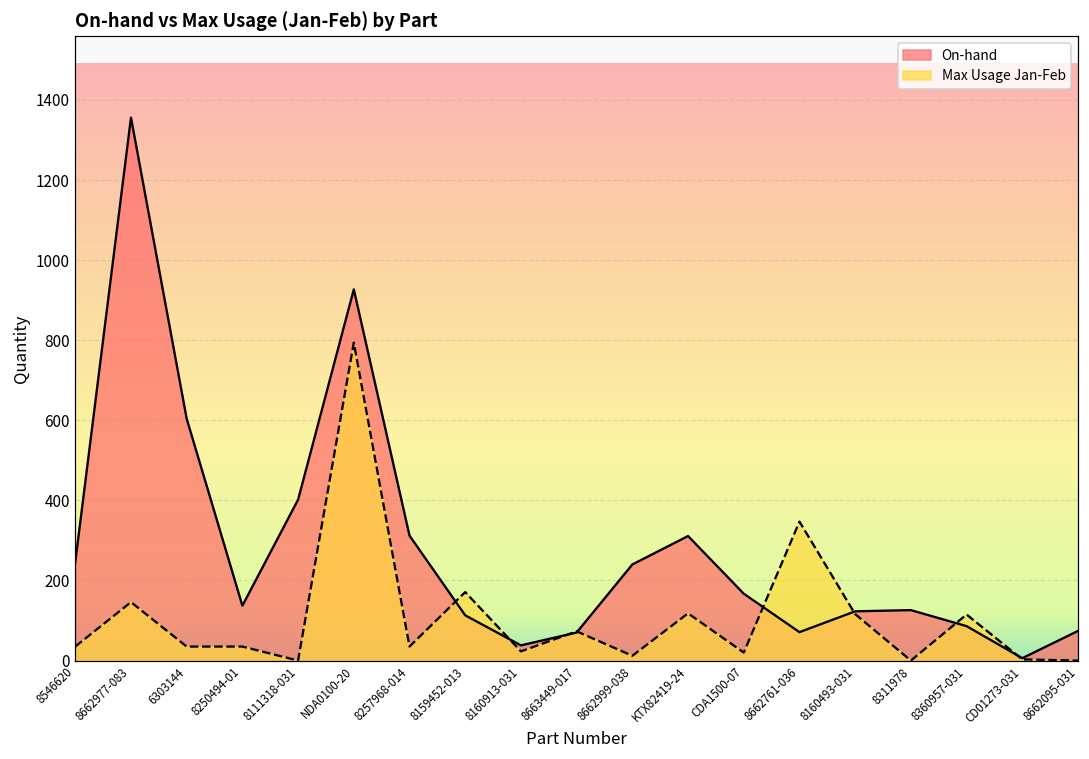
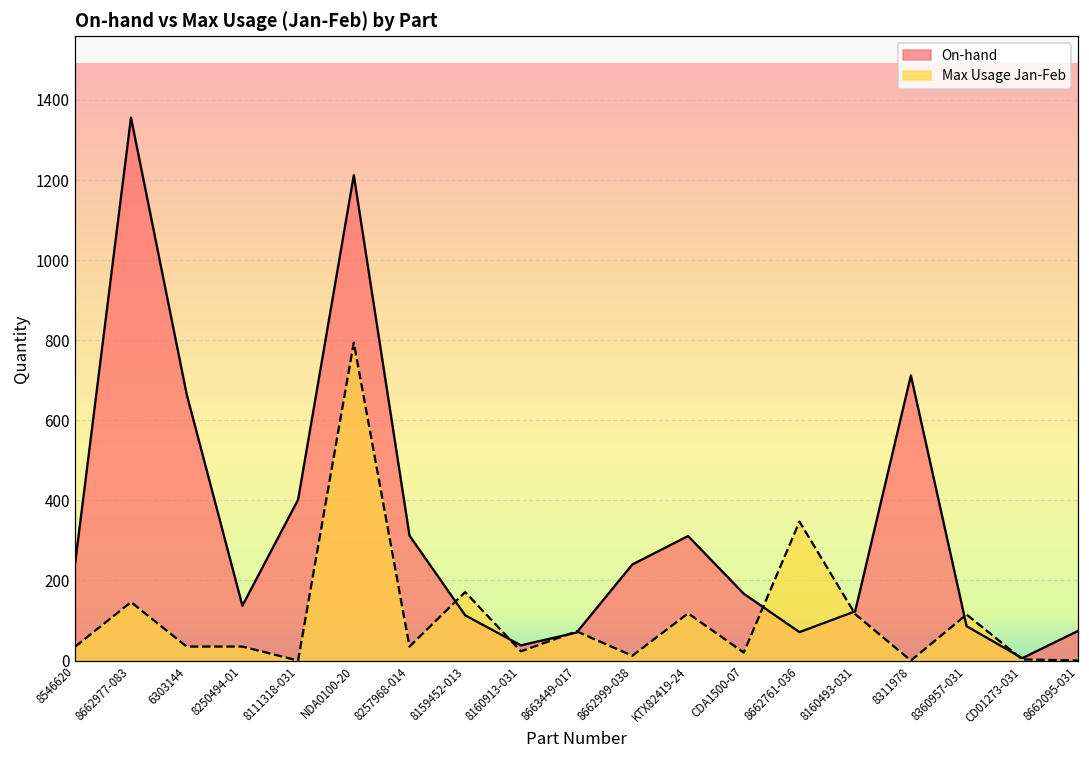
  {
    "On-hand": {
      "8546620": 250,
      "8662977-083": 1360,
-     "6303144": 600,
+     "6303144": 670,
      "8250494-01": 140,
      "8111318-031": 400,
-     "NDA0100-20": 930,
+     "NDA0100-20": 1210,
      "8257968-014": 310,
      "8159452-013": 110,
      "8160913-031": 40,
      "8662999-038": 240,
      "KTX82419-24": 310,
      "CDA1500-07": 170,
      "8662761-036": 70,
      "8160493-031": 120,
-     "8311978": 130,
+     "8311978": 710,
      "8360957-031": 90,
      "8662095-031": 70
    },
    "Max Usage Jan-Feb": {
      "8546620": 40,
      "8662977-083": 150,
      "6303144": 40,
      "8250494-01": 40,
      "8111318-031": 0,
      "NDA0100-20": 790,
      "8257968-014": 40,
      "8159452-013": 170,
      "8160913-031": 20,
      "8662999-038": 10,
      "KTX82419-24": 120,
      "CDA1500-07": 20,
      "8662761-036": 350,
      "8160493-031": 120,
      "8311978": 0,
      "8360957-031": 120,
      "8662095-031": 0
    }
  }
